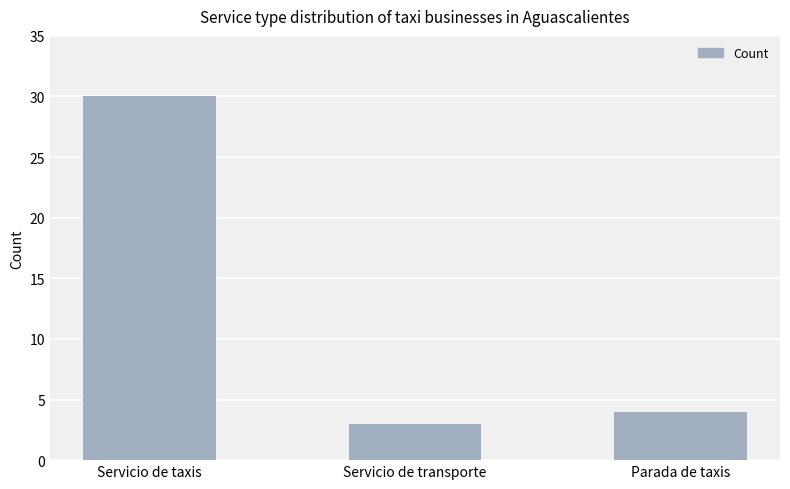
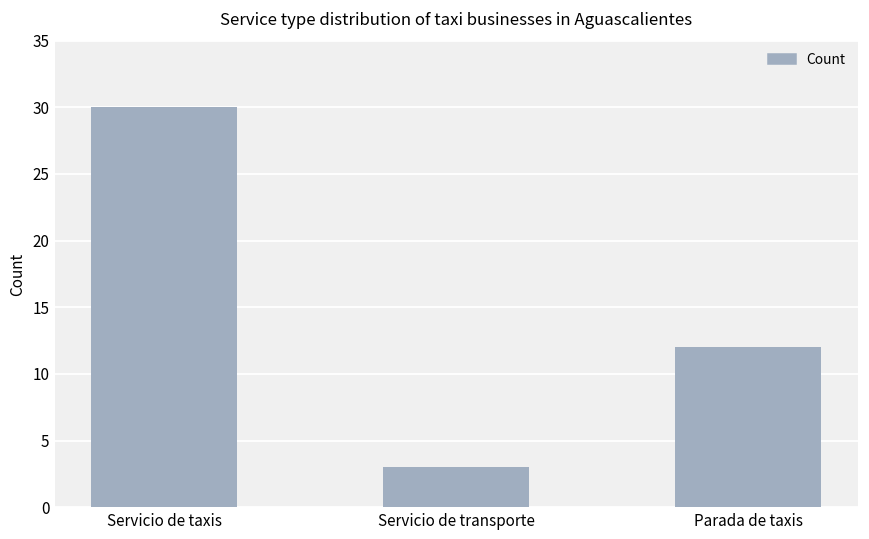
  {
    "Servicio de taxis": 30,
    "Servicio de transporte": 3,
-   "Parada de taxis": 4
+   "Parada de taxis": 12
  }
